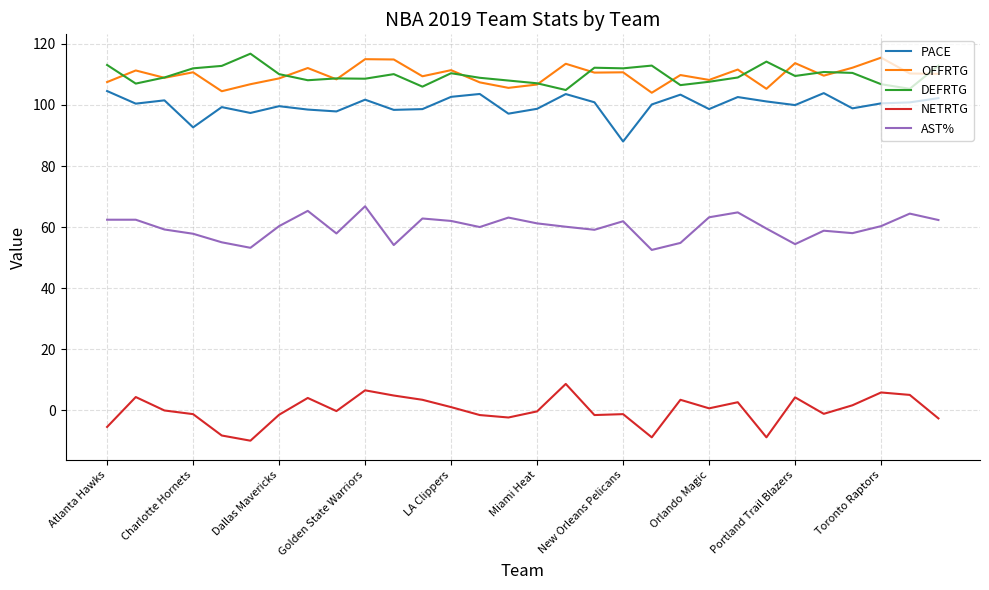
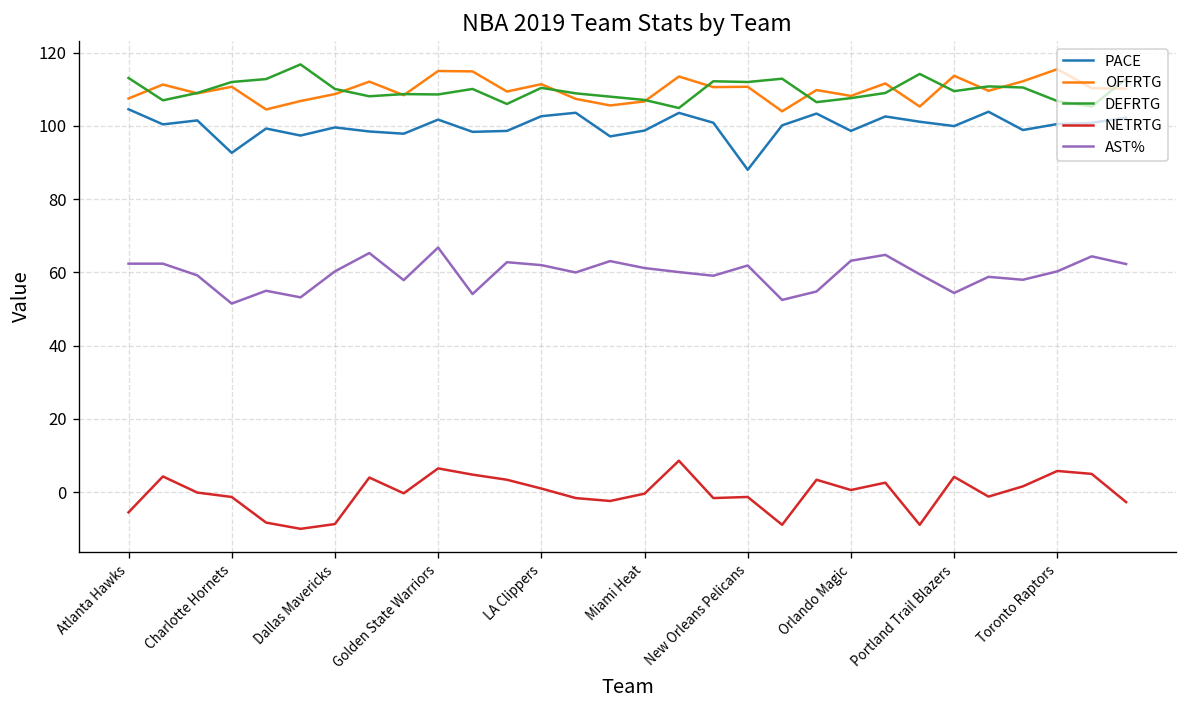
  {
    "PACE": {
      "Atlanta Hawks": 105,
      "Charlotte Hornets": 93,
      "Dallas Mavericks": 100,
      "Golden State Warriors": 102,
      "LA Clippers": 103,
      "Miami Heat": 99,
      "New Orleans Pelicans": 88,
      "Orlando Magic": 99,
      "Portland Trail Blazers": 100
    },
    "OFFRTG": {
      "Atlanta Hawks": 108,
      "Charlotte Hornets": 111,
      "Dallas Mavericks": 109,
      "Golden State Warriors": 115,
      "LA Clippers": 111,
      "New Orleans Pelicans": 111,
      "Portland Trail Blazers": 114
    },
    "DEFRTG": {
      "Atlanta Hawks": 113,
      "Charlotte Hornets": 112,
      "Dallas Mavericks": 110,
      "Golden State Warriors": 109,
      "LA Clippers": 110,
      "New Orleans Pelicans": 112,
      "Portland Trail Blazers": 110
    },
    "NETRTG": {
      "Atlanta Hawks": -6,
      "Charlotte Hornets": -1,
-     "Dallas Mavericks": -2,
+     "Dallas Mavericks": -9,
      "Golden State Warriors": 7,
      "LA Clippers": 1,
      "Miami Heat": 0,
      "New Orleans Pelicans": -1,
      "Orlando Magic": 1,
      "Portland Trail Blazers": 4,
      "Toronto Raptors": 6
    },
    "AST%": {
      "Atlanta Hawks": 62,
-     "Charlotte Hornets": 58,
+     "Charlotte Hornets": 52,
      "Dallas Mavericks": 60,
      "Golden State Warriors": 67,
      "LA Clippers": 62,
      "Miami Heat": 61,
      "New Orleans Pelicans": 62,
      "Orlando Magic": 63,
      "Portland Trail Blazers": 54,
      "Toronto Raptors": 60
    }
  }
